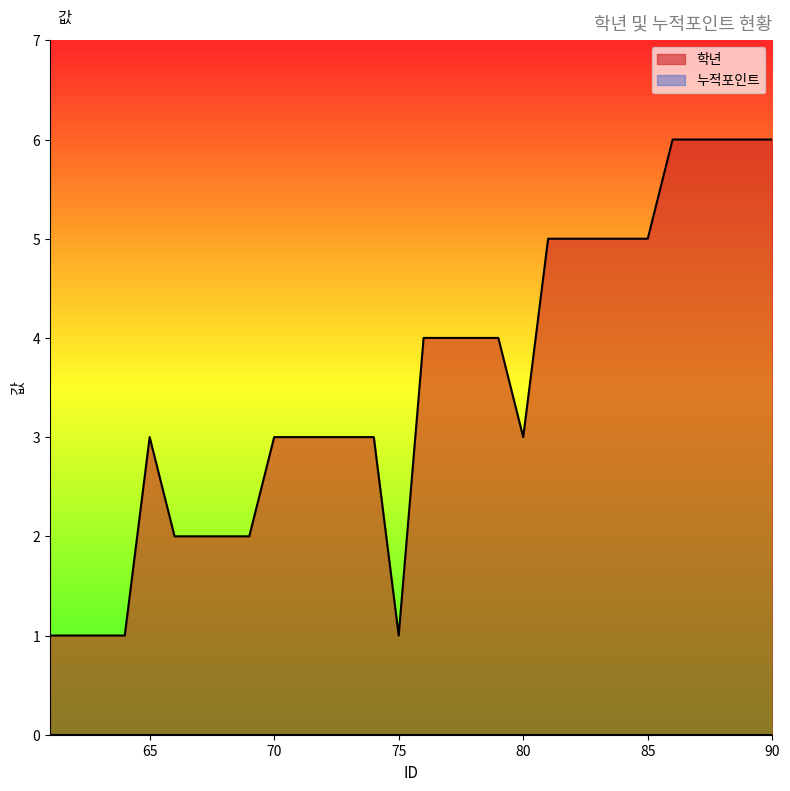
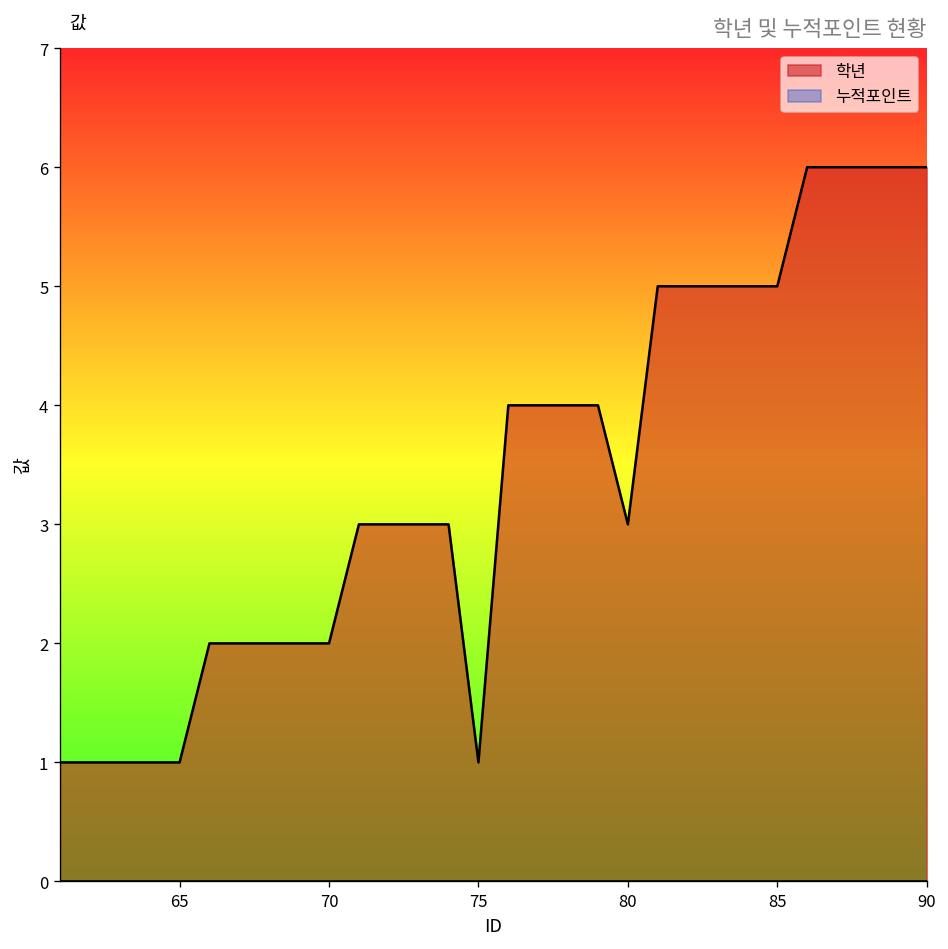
  {
    "학년": {
-     "65": 3,
-     "70": 3,
+     "65": 1,
+     "70": 2,
      "75": 1,
      "80": 3,
      "85": 5,
      "90": 6
    },
    "누적포인트": {
      "65": 0,
      "70": 0,
      "75": 0,
      "80": 0,
      "85": 0,
      "90": 0
    }
  }
